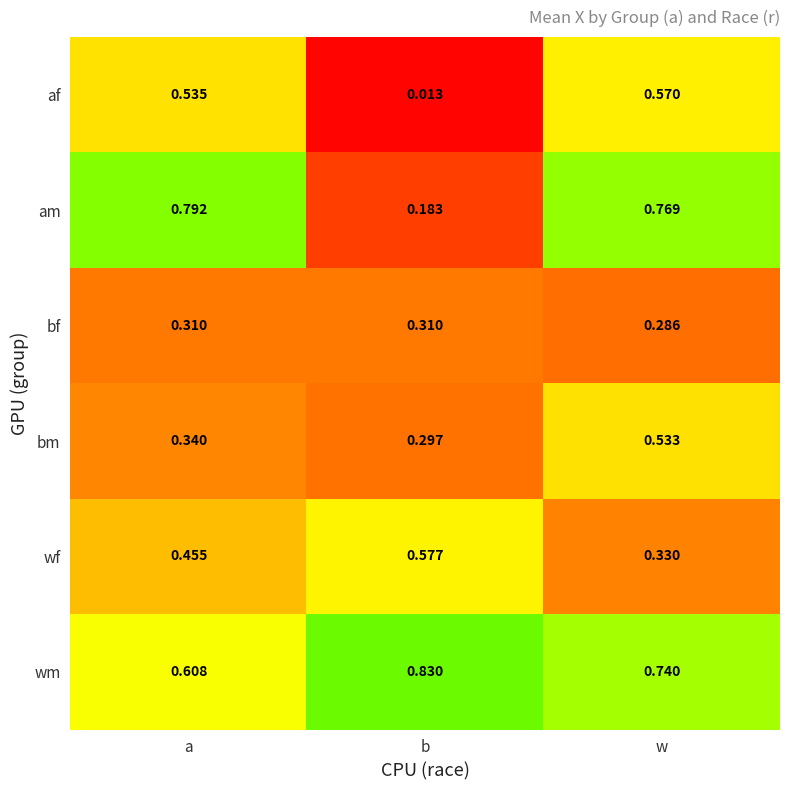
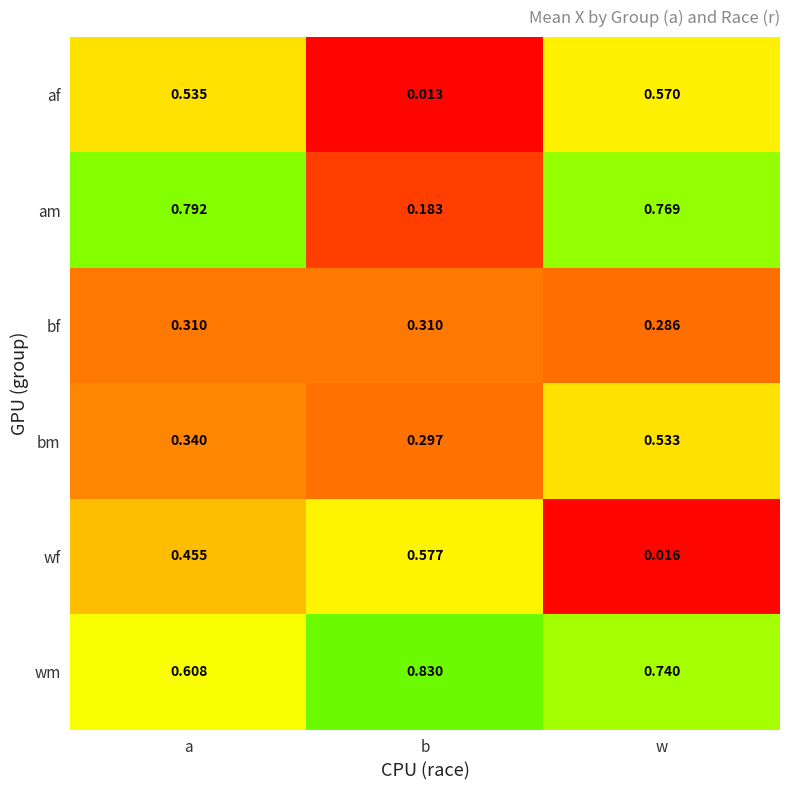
  {
    "af": {
      "a": 0.535,
      "b": 0.013,
      "w": 0.570
    },
    "am": {
      "a": 0.792,
      "b": 0.183,
      "w": 0.769
    },
    "bf": {
      "a": 0.310,
      "b": 0.310,
      "w": 0.286
    },
    "bm": {
      "a": 0.340,
      "b": 0.297,
      "w": 0.533
    },
    "wf": {
      "a": 0.455,
      "b": 0.577,
-     "w": 0.330
+     "w": 0.016
    },
    "wm": {
      "a": 0.608,
      "b": 0.830,
      "w": 0.740
    }
  }
